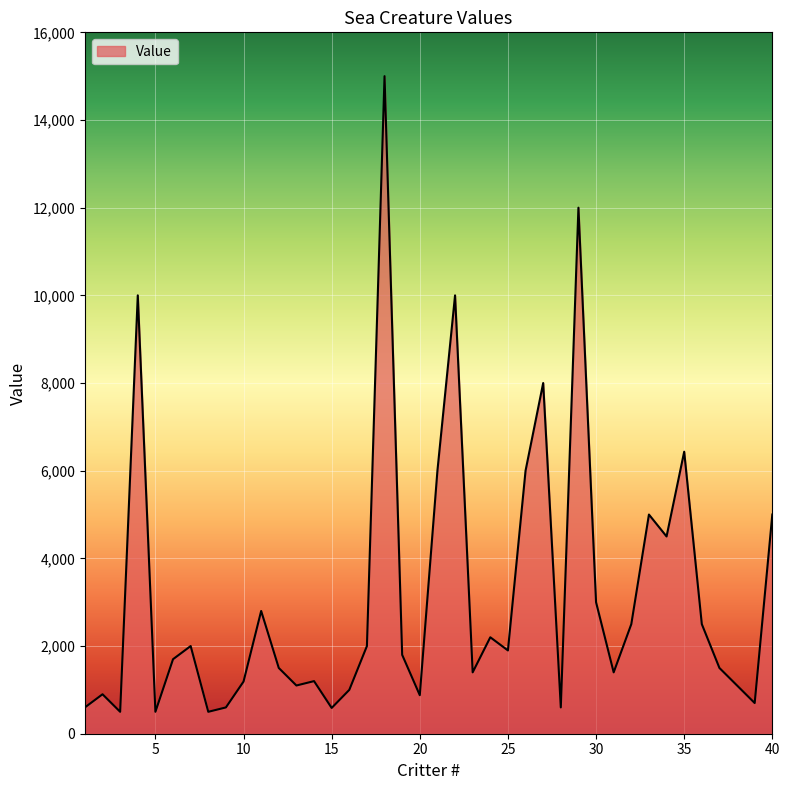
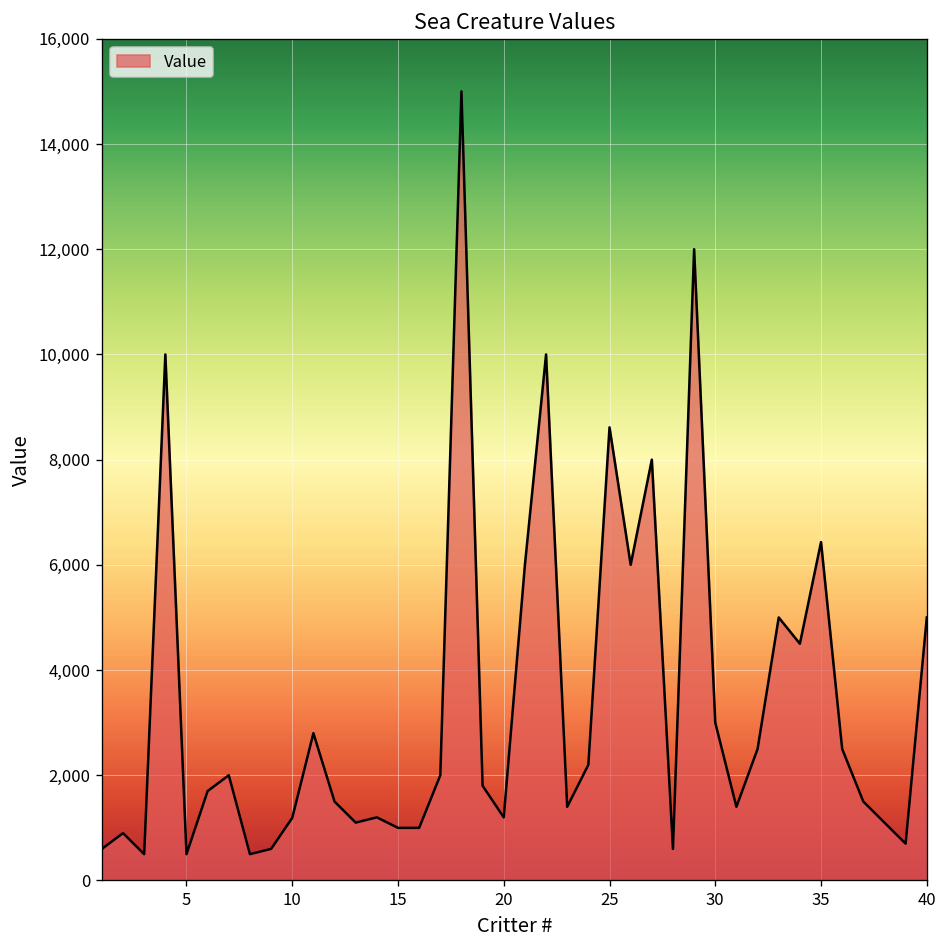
  {
    "5": "500",
    "10": "1,200",
-   "15": "600",
-   "20": "900",
-   "25": "1,900",
+   "15": "1,000",
+   "20": "1,200",
+   "25": "8,600",
    "30": "3,000",
    "35": "6,400",
    "40": "5,000"
  }
